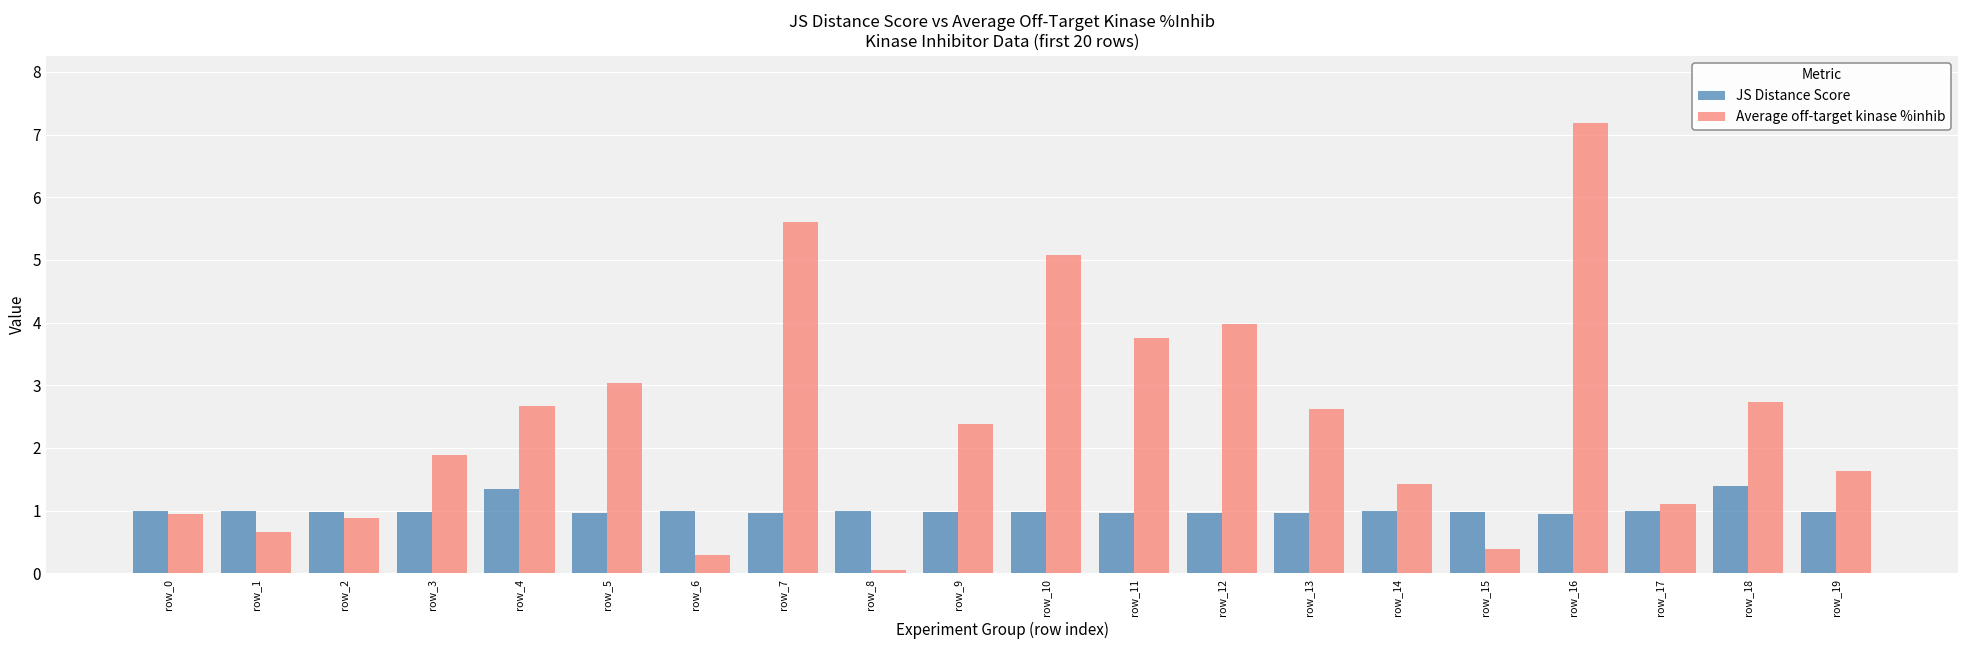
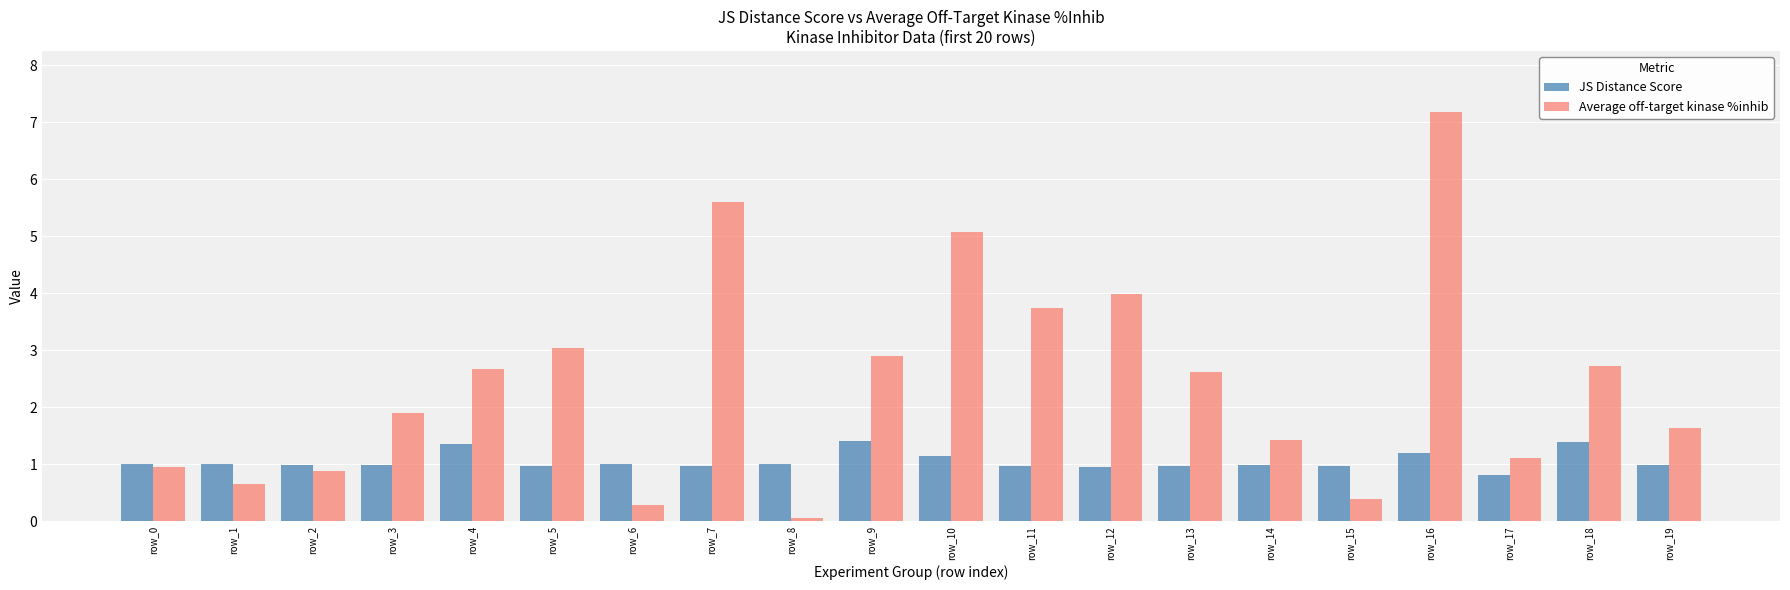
  {
    "JS Distance Score": {
      "row_0": 1.0,
      "row_1": 1.0,
      "row_2": 1.0,
      "row_3": 1.0,
      "row_4": 1.3,
      "row_5": 1.0,
      "row_6": 1.0,
      "row_7": 1.0,
      "row_8": 1.0,
-     "row_9": 1.0,
-     "row_10": 1.0,
+     "row_9": 1.4,
+     "row_10": 1.1,
      "row_11": 1.0,
      "row_12": 1.0,
      "row_13": 1.0,
      "row_14": 1.0,
      "row_15": 1.0,
-     "row_16": 0.9,
-     "row_17": 1.0,
+     "row_16": 1.2,
+     "row_17": 0.8,
      "row_18": 1.4,
      "row_19": 1.0
    },
    "Average off-target kinase %inhib": {
      "row_0": 0.9,
      "row_1": 0.6,
      "row_2": 0.9,
      "row_3": 1.9,
      "row_4": 2.7,
      "row_5": 3.0,
      "row_6": 0.3,
      "row_7": 5.6,
      "row_8": 0.1,
-     "row_9": 2.4,
+     "row_9": 2.9,
      "row_10": 5.1,
      "row_11": 3.7,
      "row_12": 4.0,
      "row_13": 2.6,
      "row_14": 1.4,
      "row_15": 0.4,
      "row_16": 7.2,
      "row_17": 1.1,
      "row_18": 2.7,
      "row_19": 1.6
    }
  }
